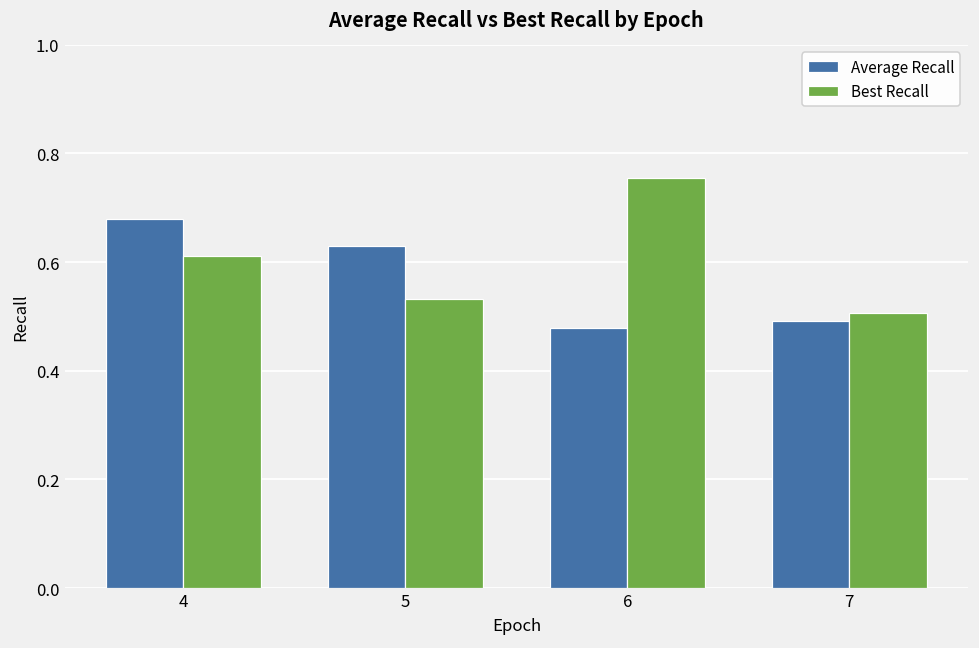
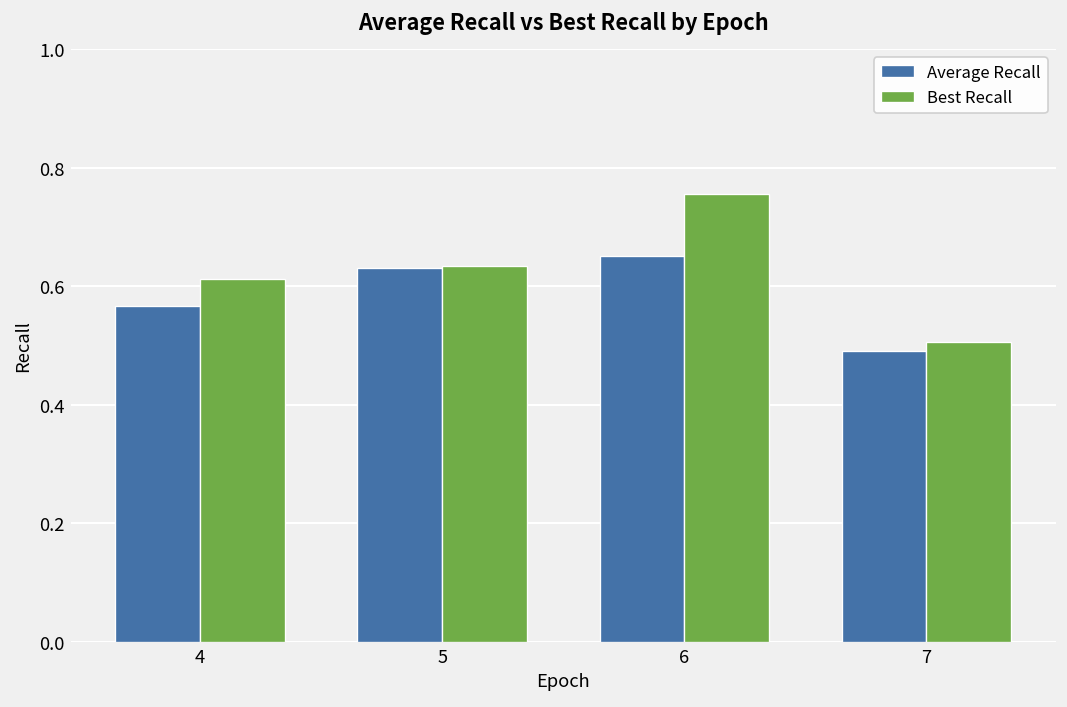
  {
    "Average Recall": {
-     "4": 0.68,
+     "4": 0.57,
      "5": 0.63,
-     "6": 0.48,
+     "6": 0.65,
      "7": 0.49
    },
    "Best Recall": {
      "4": 0.61,
-     "5": 0.53,
+     "5": 0.63,
      "6": 0.76,
      "7": 0.51
    }
  }
